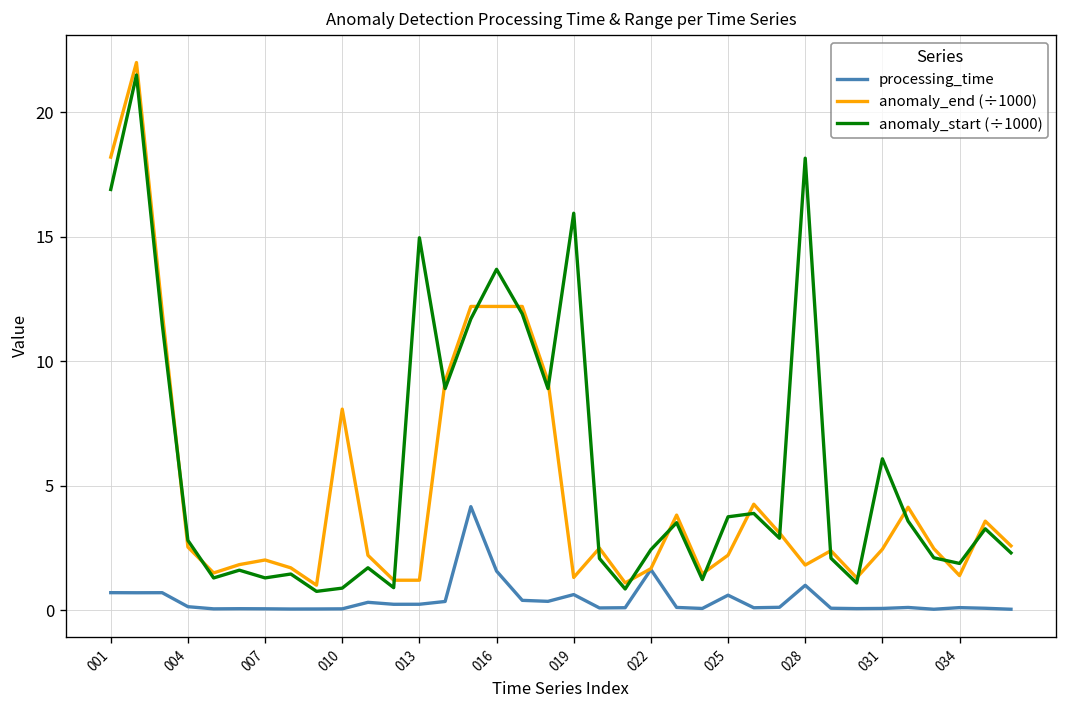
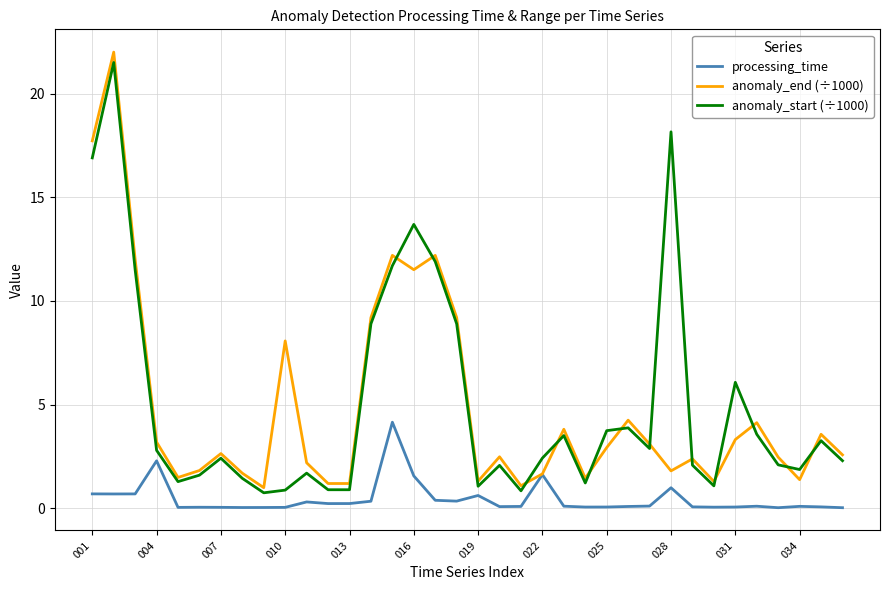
  {
    "processing_time": {
      "001": 0.7,
-     "004": 0.1,
+     "004": 2.3,
      "007": 0.1,
      "010": 0.0,
      "013": 0.2,
      "016": 1.6,
      "019": 0.6,
-     "025": 0.6,
+     "025": 0.1,
      "028": 1.0,
      "031": 0.1,
      "034": 0.1
    },
    "anomaly_end (÷1000)": {
-     "001": 18.2,
-     "004": 2.5,
-     "007": 2.0,
+     "001": 17.7,
+     "004": 3.2,
+     "007": 2.6,
      "010": 8.1,
      "013": 1.2,
-     "016": 12.2,
+     "016": 11.5,
      "019": 1.3,
-     "025": 2.2,
+     "025": 2.9,
      "028": 1.8,
-     "031": 2.4,
+     "031": 3.3,
      "034": 1.4
    },
    "anomaly_start (÷1000)": {
      "001": 16.9,
      "004": 2.8,
-     "007": 1.3,
+     "007": 2.4,
      "010": 0.9,
-     "013": 15.0,
+     "013": 0.9,
      "016": 13.7,
-     "019": 15.9,
+     "019": 1.1,
      "022": 2.4,
      "025": 3.7,
      "028": 18.2,
      "031": 6.1,
      "034": 1.9
    }
  }
